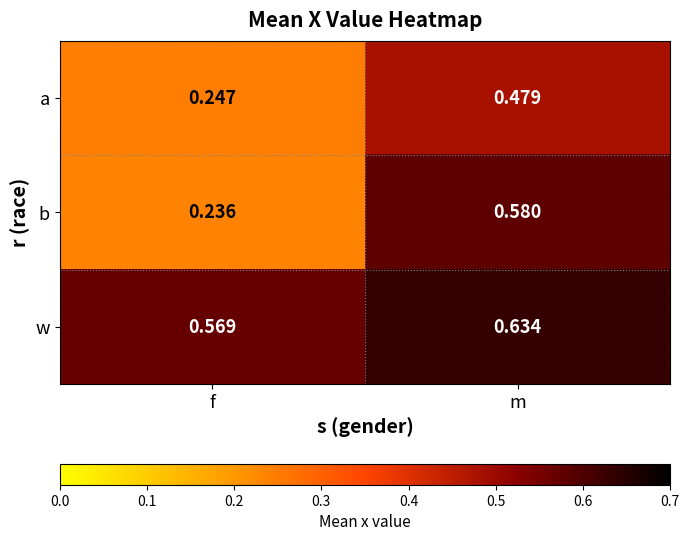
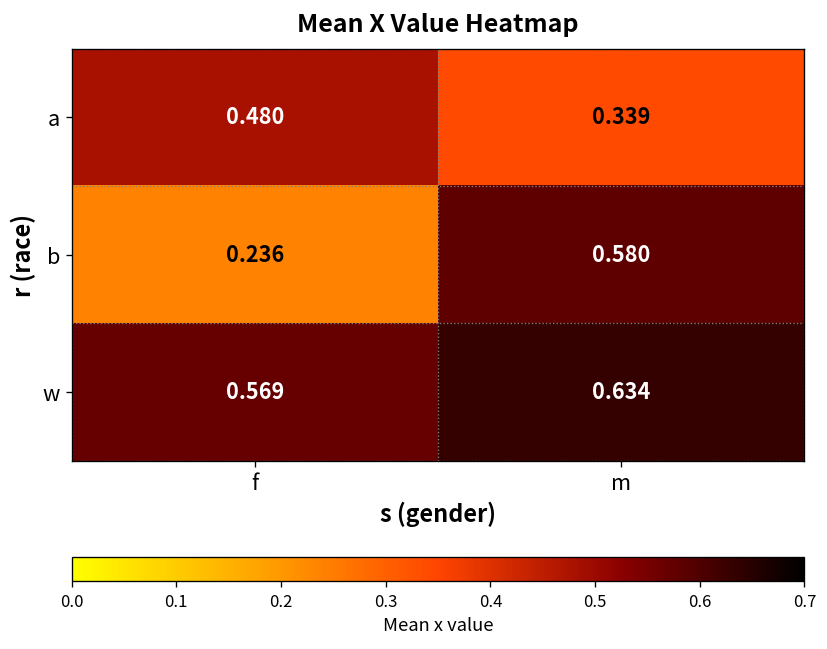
  {
    "a": {
-     "f": 0.247,
-     "m": 0.479
+     "f": 0.480,
+     "m": 0.339
    },
    "b": {
      "f": 0.236,
      "m": 0.580
    },
    "w": {
      "f": 0.569,
      "m": 0.634
    }
  }
